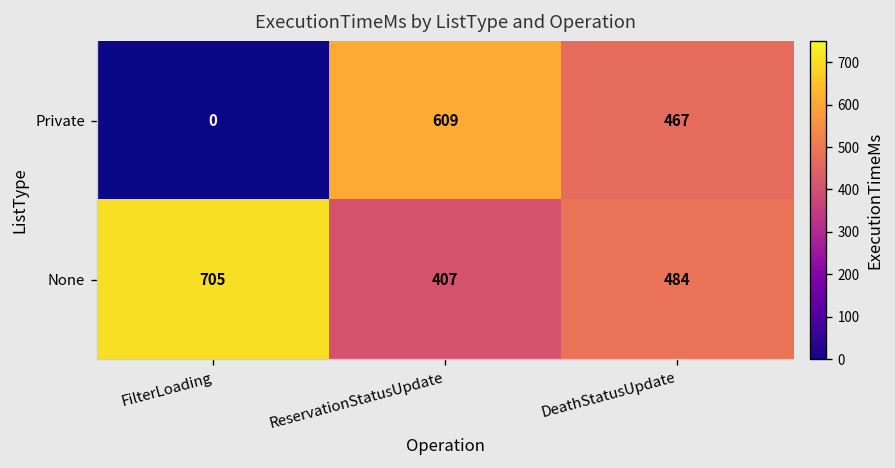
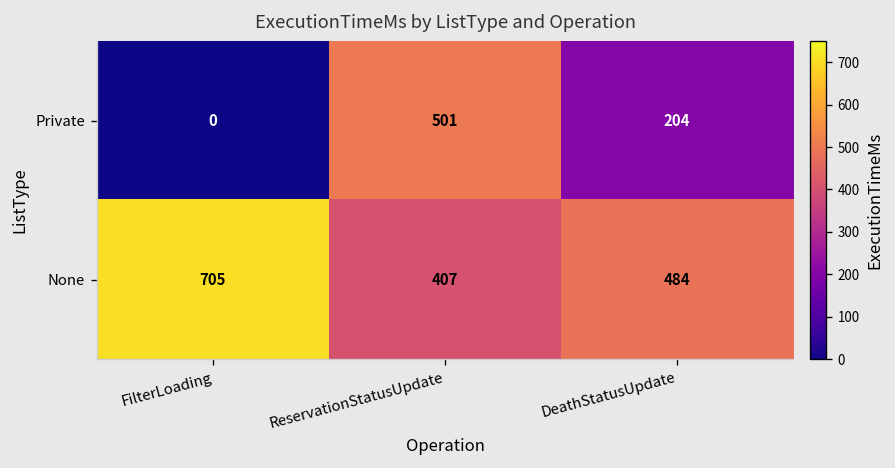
  {
    "Private": {
      "FilterLoading": 0,
-     "ReservationStatusUpdate": 609,
-     "DeathStatusUpdate": 467
+     "ReservationStatusUpdate": 501,
+     "DeathStatusUpdate": 204
    },
    "None": {
      "FilterLoading": 705,
      "ReservationStatusUpdate": 407,
      "DeathStatusUpdate": 484
    }
  }
